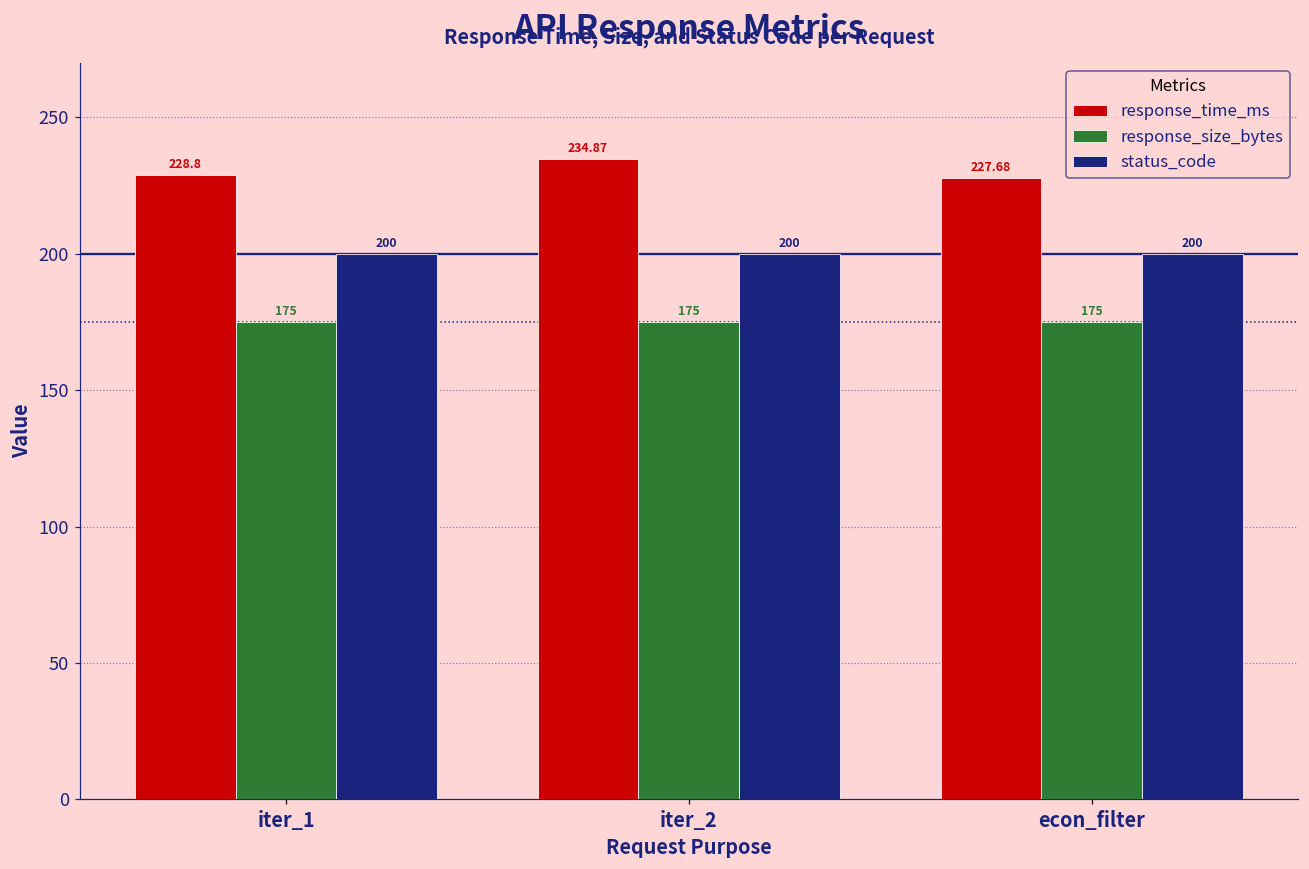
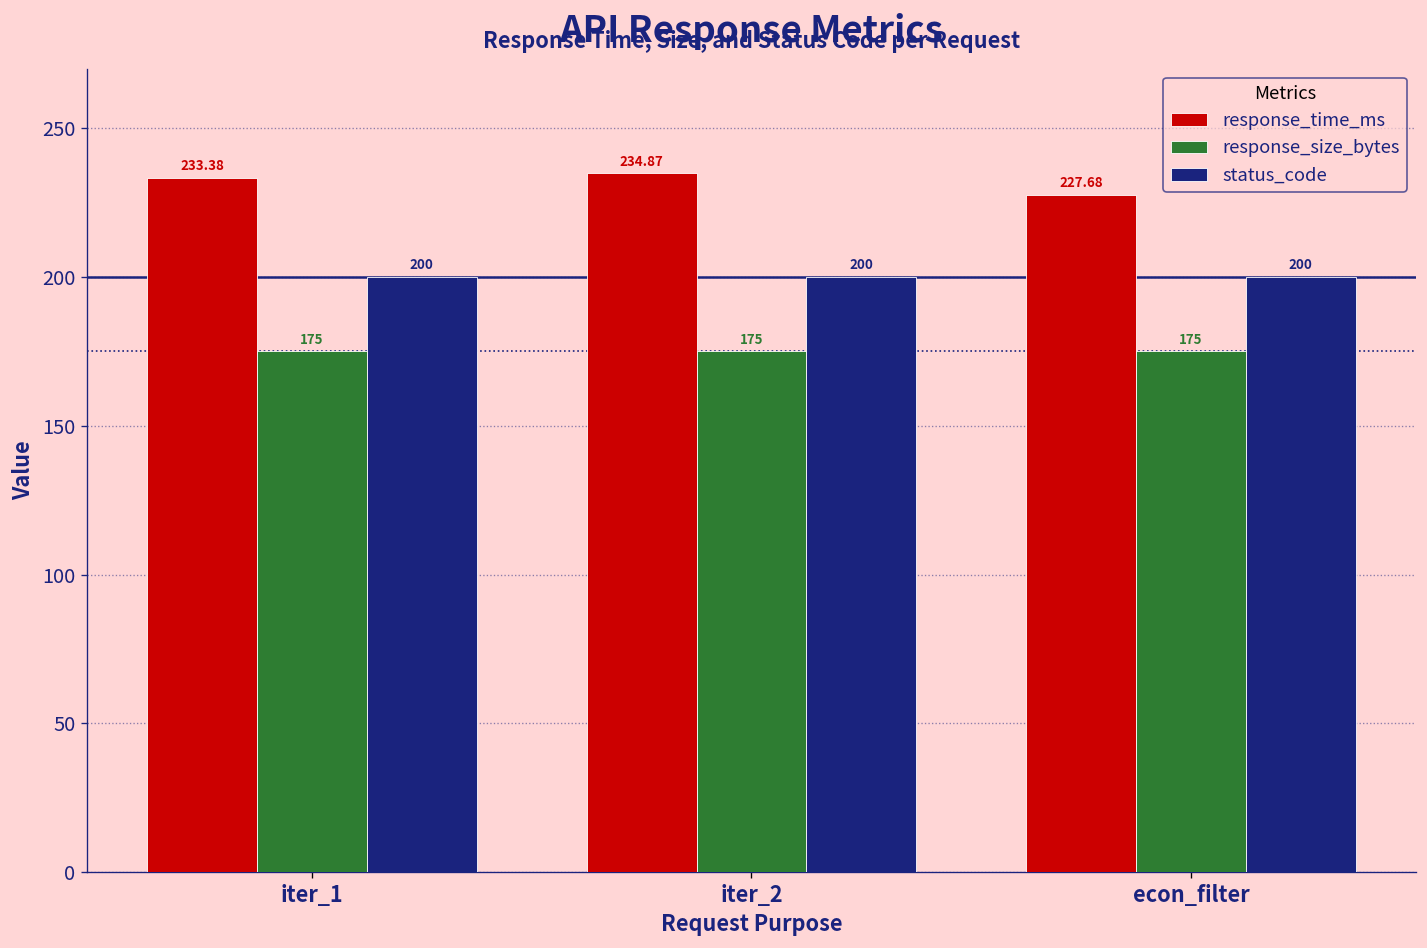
  {
    "response_time_ms": {
-     "iter_1": 228.8,
+     "iter_1": 233.38,
      "iter_2": 234.87,
      "econ_filter": 227.68
    },
    "response_size_bytes": {
      "iter_1": 175,
      "iter_2": 175,
      "econ_filter": 175
    },
    "status_code": {
      "iter_1": 200,
      "iter_2": 200,
      "econ_filter": 200
    }
  }
